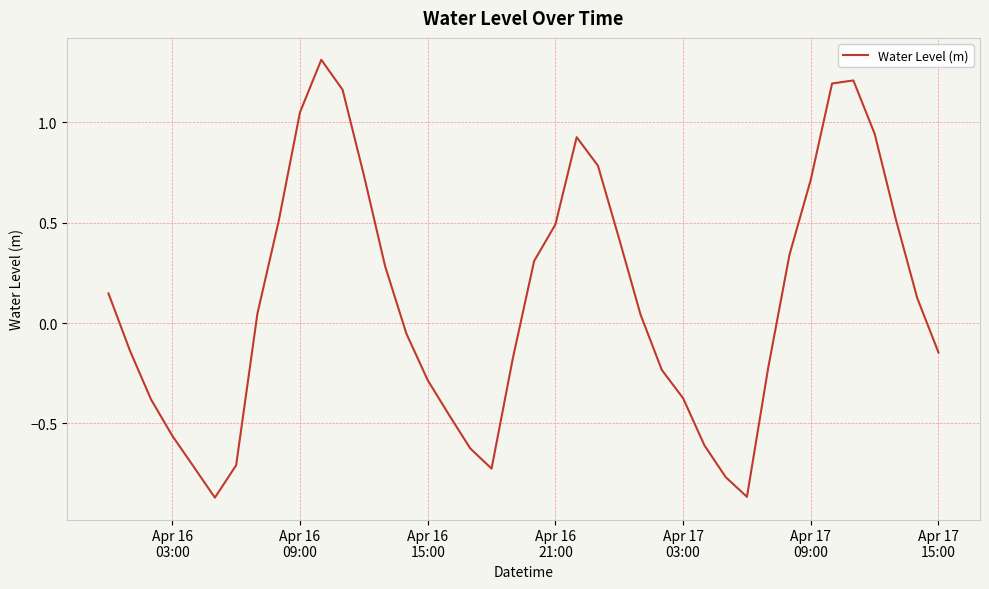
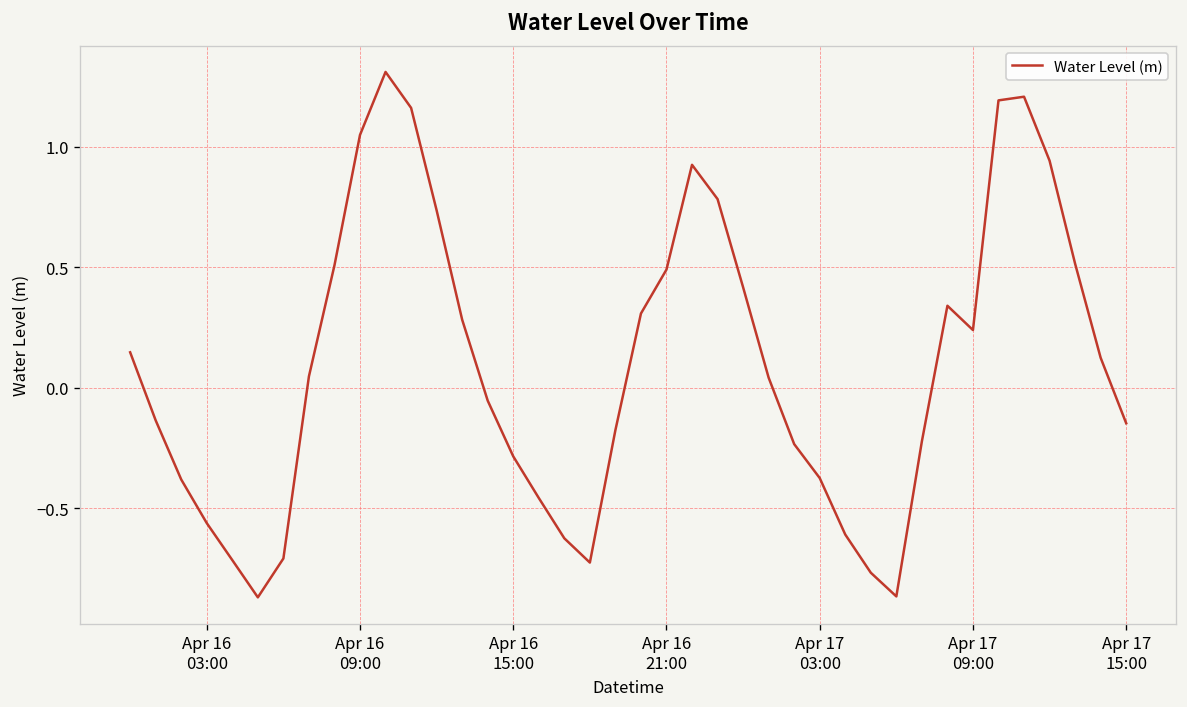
  {
    "Apr 16 03:00": -0.56,
    "Apr 16 09:00": 1.05,
    "Apr 16 15:00": -0.28,
    "Apr 16 21:00": 0.49,
    "Apr 17 03:00": -0.37,
-   "Apr 17 09:00": 0.71,
+   "Apr 17 09:00": 0.24,
    "Apr 17 15:00": -0.15
  }
